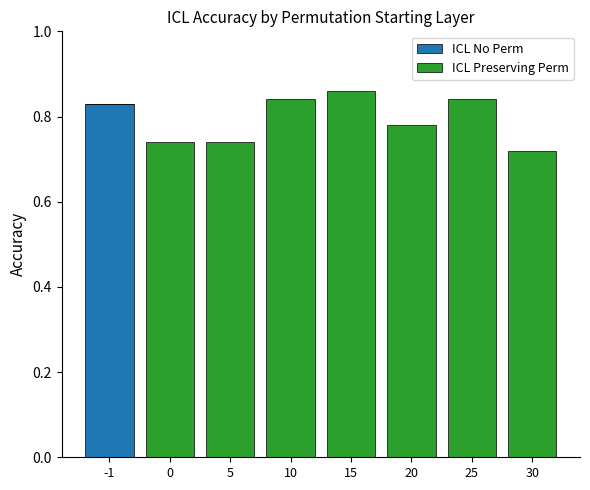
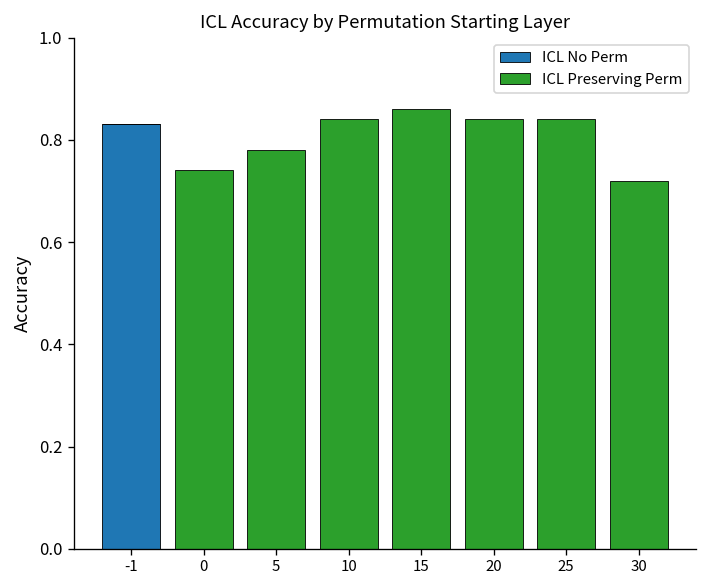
  {
    "ICL No Perm": {
      "-1": 0.83,
      "0": 0.00,
      "5": 0.00,
      "10": 0.00,
      "15": 0.00,
      "20": 0.00,
      "25": 0.00,
      "30": 0.00
    },
    "ICL Preserving Perm": {
-     "5": 0.74,
-     "20": 0.78
+     "5": 0.78,
+     "20": 0.84
    }
  }
